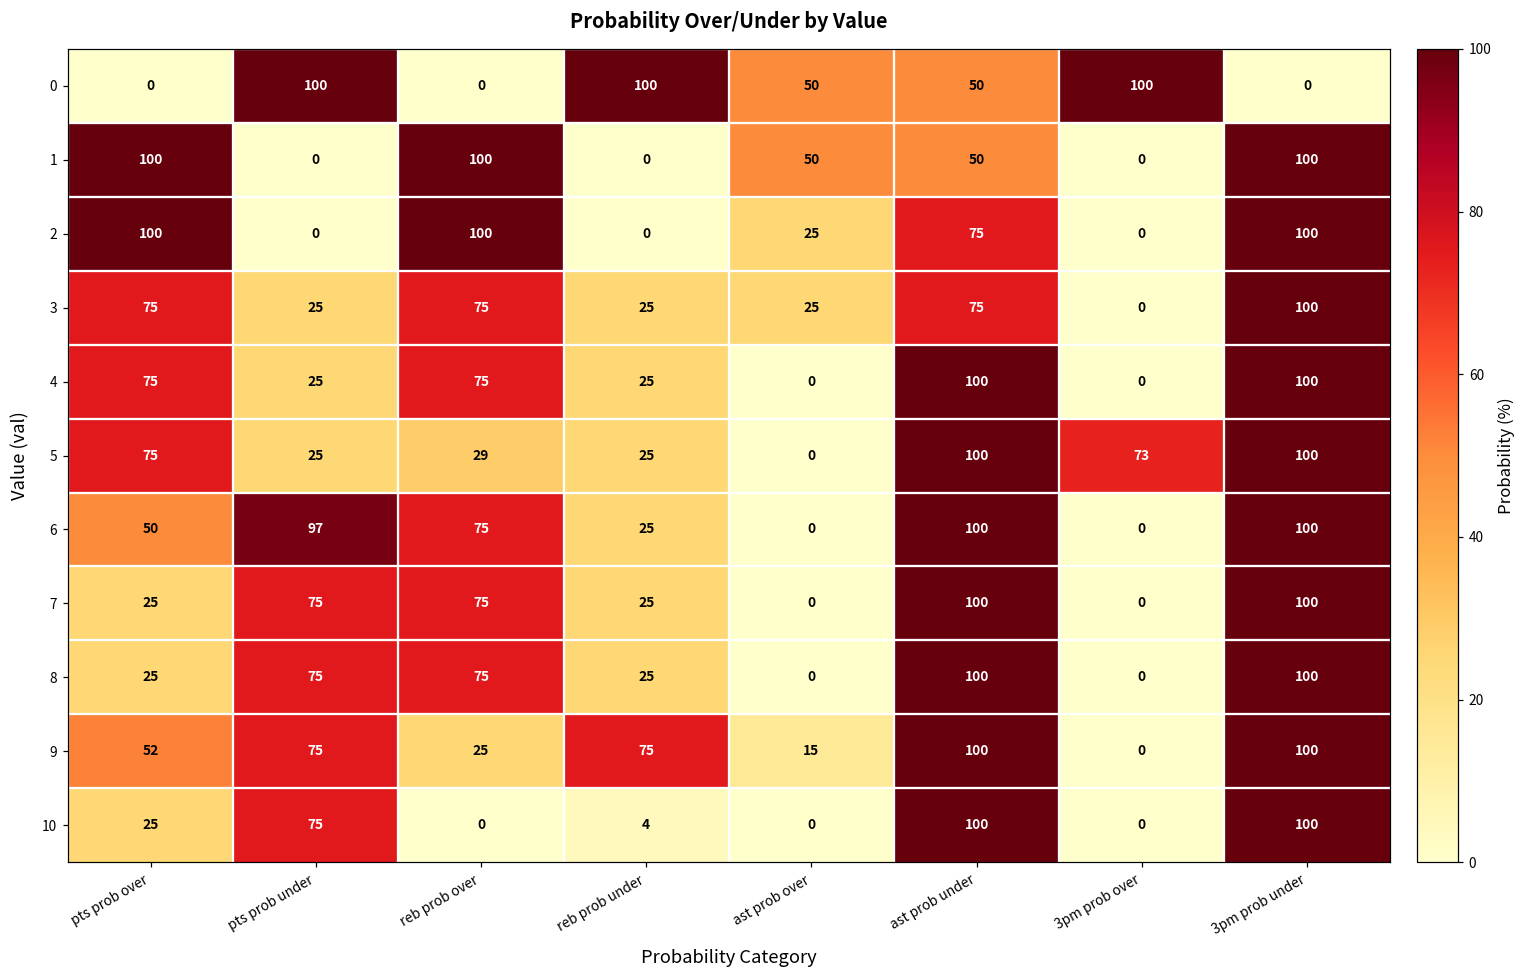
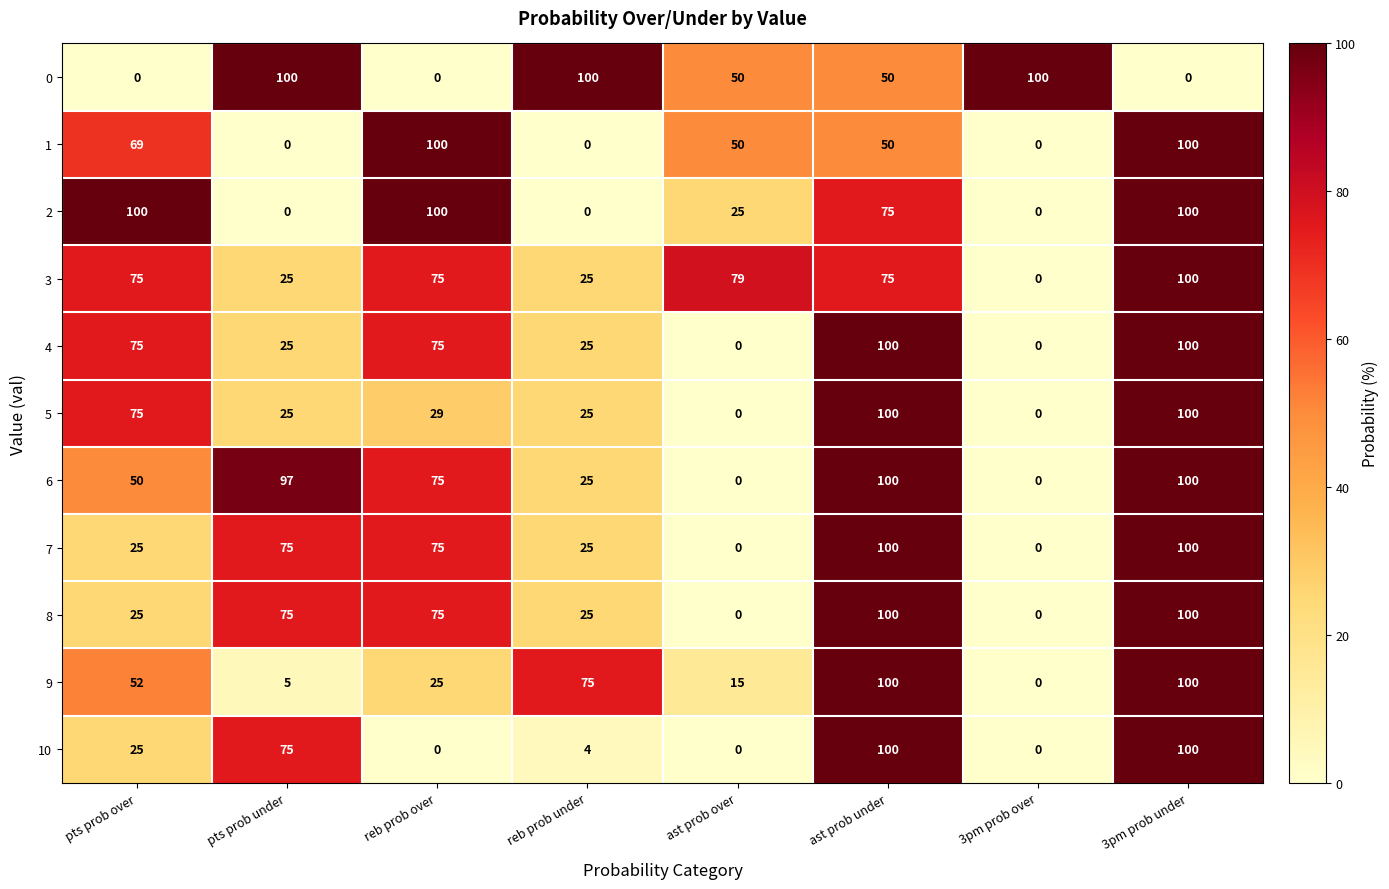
  {
    "0": {
      "pts prob over": 0,
      "pts prob under": 100,
      "reb prob over": 0,
      "reb prob under": 100,
      "ast prob over": 50,
      "ast prob under": 50,
      "3pm prob over": 100,
      "3pm prob under": 0
    },
    "1": {
-     "pts prob over": 100,
+     "pts prob over": 69,
      "pts prob under": 0,
      "reb prob over": 100,
      "reb prob under": 0,
      "ast prob over": 50,
      "ast prob under": 50,
      "3pm prob over": 0,
      "3pm prob under": 100
    },
    "2": {
      "pts prob over": 100,
      "pts prob under": 0,
      "reb prob over": 100,
      "reb prob under": 0,
      "ast prob over": 25,
      "ast prob under": 75,
      "3pm prob over": 0,
      "3pm prob under": 100
    },
    "3": {
      "pts prob over": 75,
      "pts prob under": 25,
      "reb prob over": 75,
      "reb prob under": 25,
-     "ast prob over": 25,
+     "ast prob over": 79,
      "ast prob under": 75,
      "3pm prob over": 0,
      "3pm prob under": 100
    },
    "4": {
      "pts prob over": 75,
      "pts prob under": 25,
      "reb prob over": 75,
      "reb prob under": 25,
      "ast prob over": 0,
      "ast prob under": 100,
      "3pm prob over": 0,
      "3pm prob under": 100
    },
    "5": {
      "pts prob over": 75,
      "pts prob under": 25,
      "reb prob over": 29,
      "reb prob under": 25,
      "ast prob over": 0,
      "ast prob under": 100,
-     "3pm prob over": 73,
+     "3pm prob over": 0,
      "3pm prob under": 100
    },
    "6": {
      "pts prob over": 50,
      "pts prob under": 97,
      "reb prob over": 75,
      "reb prob under": 25,
      "ast prob over": 0,
      "ast prob under": 100,
      "3pm prob over": 0,
      "3pm prob under": 100
    },
    "7": {
      "pts prob over": 25,
      "pts prob under": 75,
      "reb prob over": 75,
      "reb prob under": 25,
      "ast prob over": 0,
      "ast prob under": 100,
      "3pm prob over": 0,
      "3pm prob under": 100
    },
    "8": {
      "pts prob over": 25,
      "pts prob under": 75,
      "reb prob over": 75,
      "reb prob under": 25,
      "ast prob over": 0,
      "ast prob under": 100,
      "3pm prob over": 0,
      "3pm prob under": 100
    },
    "9": {
      "pts prob over": 52,
-     "pts prob under": 75,
+     "pts prob under": 5,
      "reb prob over": 25,
      "reb prob under": 75,
      "ast prob over": 15,
      "ast prob under": 100,
      "3pm prob over": 0,
      "3pm prob under": 100
    },
    "10": {
      "pts prob over": 25,
      "pts prob under": 75,
      "reb prob over": 0,
      "reb prob under": 4,
      "ast prob over": 0,
      "ast prob under": 100,
      "3pm prob over": 0,
      "3pm prob under": 100
    }
  }
